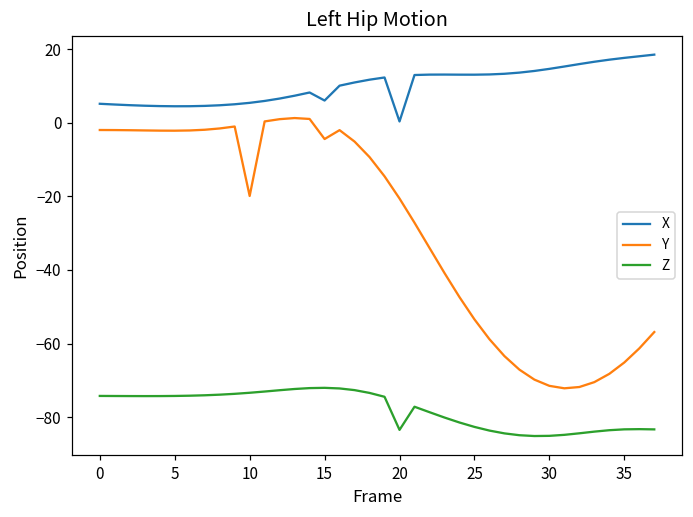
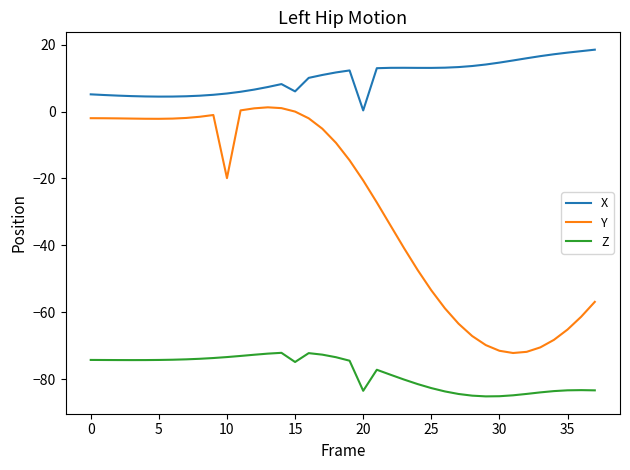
  {
    "X": {
      "0": 5,
      "5": 4,
      "10": 5,
      "15": 6,
      "20": 0,
      "25": 13,
      "30": 15,
      "35": 18
    },
    "Y": {
      "0": -2,
      "5": -2,
      "10": -20,
-     "15": -4,
+     "15": 0,
      "20": -21,
      "25": -53,
      "30": -71,
      "35": -65
    },
    "Z": {
      "0": -74,
      "5": -74,
      "10": -73,
-     "15": -72,
+     "15": -75,
      "20": -83,
      "25": -83,
      "30": -85,
      "35": -83
    }
  }
